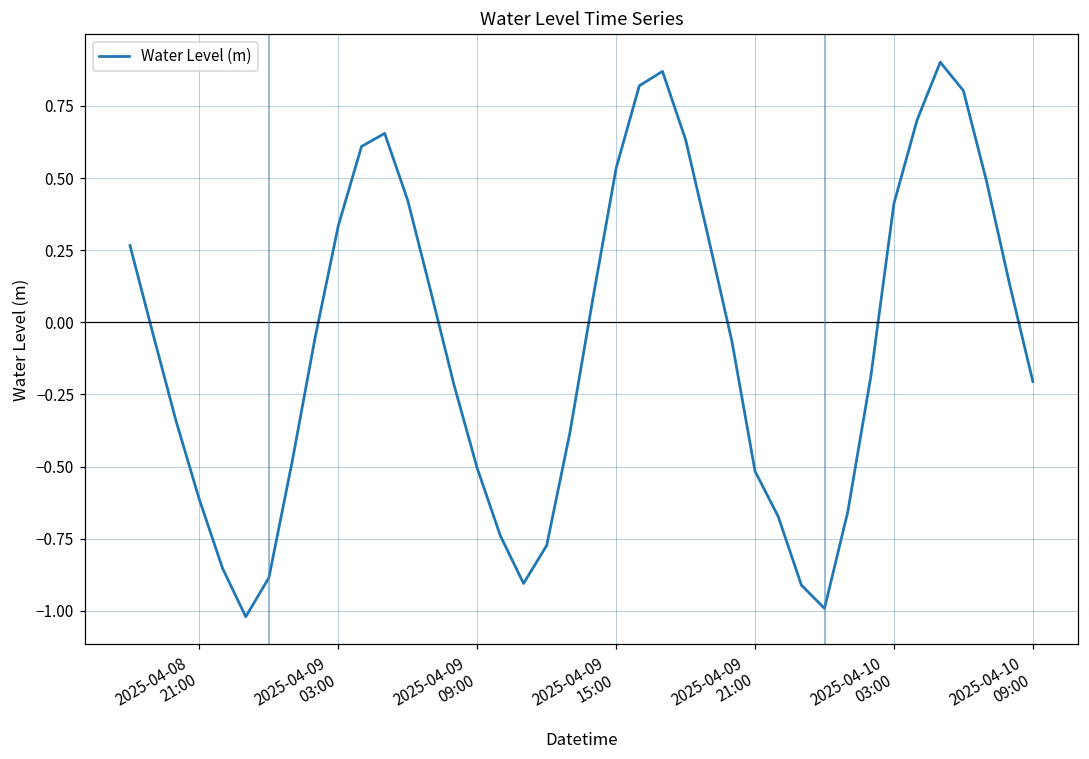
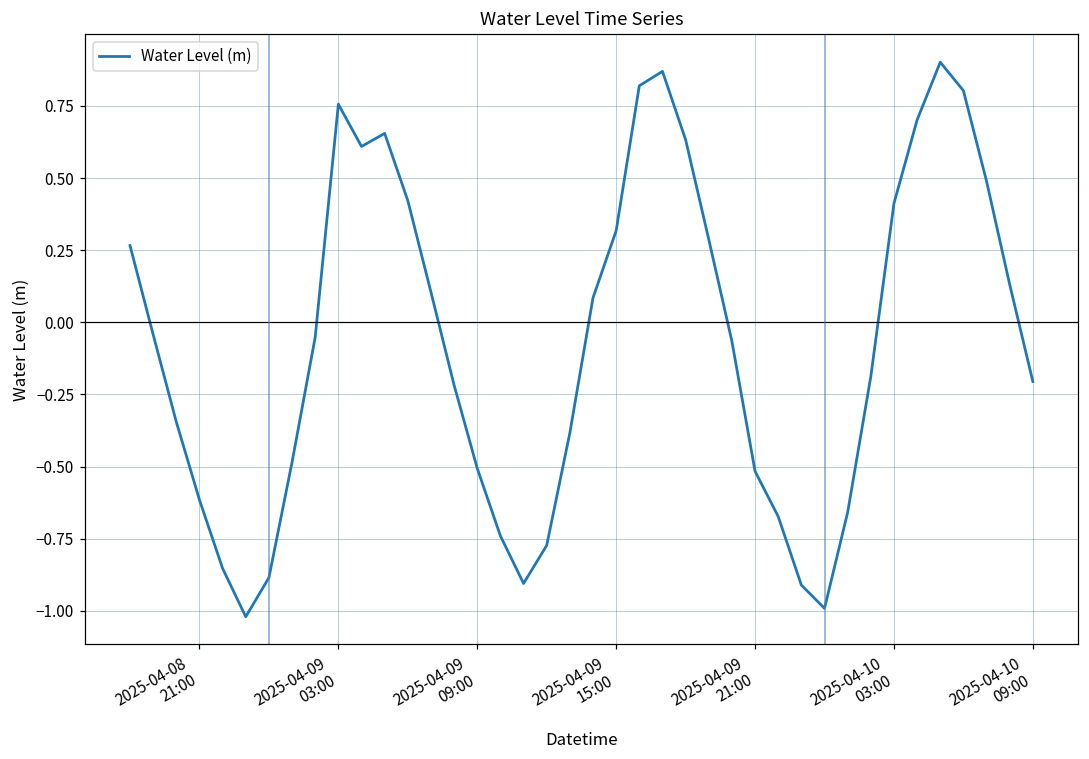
  {
    "2025-04-08 21:00": -0.62,
-   "2025-04-09 03:00": 0.34,
+   "2025-04-09 03:00": 0.76,
    "2025-04-09 09:00": -0.51,
-   "2025-04-09 15:00": 0.53,
+   "2025-04-09 15:00": 0.32,
    "2025-04-09 21:00": -0.52,
    "2025-04-10 03:00": 0.41,
    "2025-04-10 09:00": -0.21
  }
